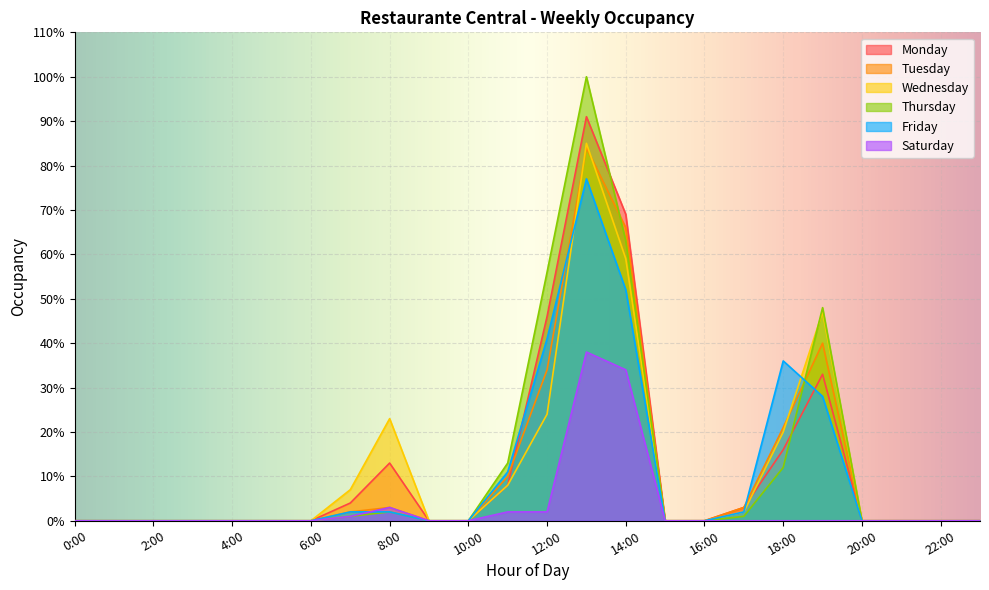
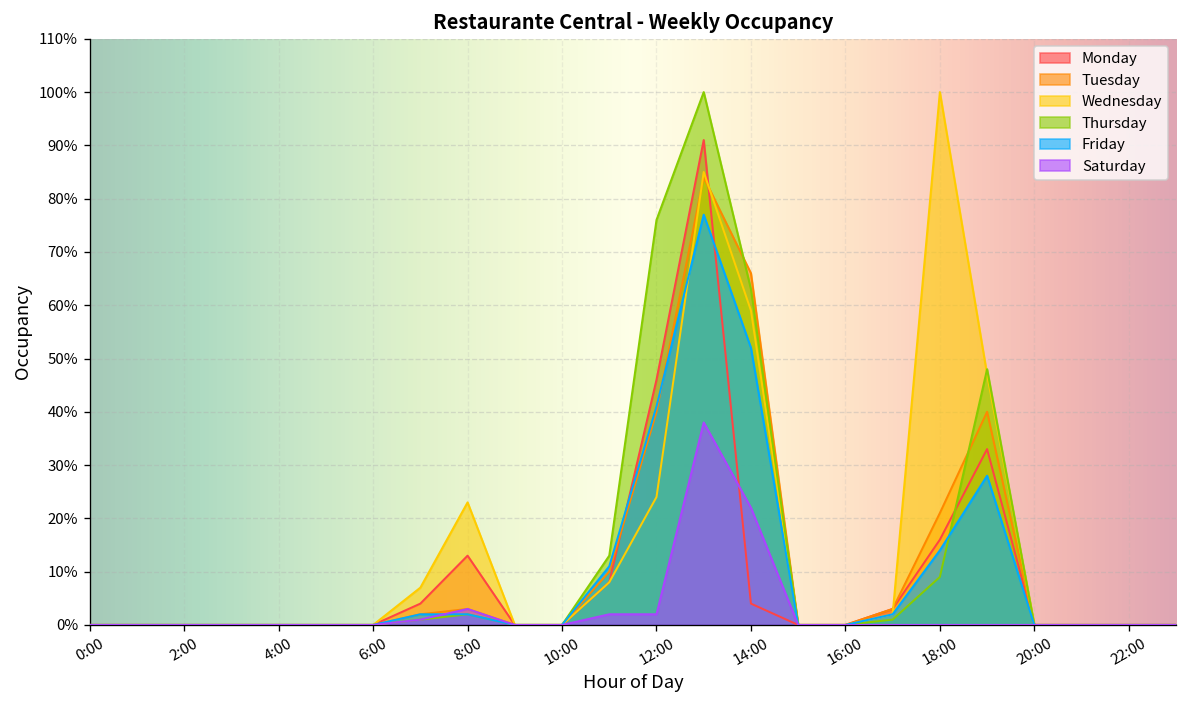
  {
    "Monday": {
      "8:00": "13%",
      "12:00": "46%",
-     "14:00": "69%",
+     "14:00": "4%",
      "18:00": "16%"
    },
    "Tuesday": {
-     "12:00": "34%",
+     "12:00": "40%",
      "14:00": "66%",
      "18:00": "21%"
    },
    "Wednesday": {
      "8:00": "23%",
      "12:00": "24%",
      "14:00": "59%",
-     "18:00": "20%"
+     "18:00": "100%"
    },
    "Thursday": {
-     "12:00": "56%",
+     "12:00": "76%",
      "14:00": "63%",
-     "18:00": "12%"
+     "18:00": "9%"
    },
    "Friday": {
      "12:00": "41%",
      "14:00": "52%",
-     "18:00": "36%"
+     "18:00": "14%"
    },
    "Saturday": {
      "12:00": "2%",
-     "14:00": "34%",
+     "14:00": "22%",
      "18:00": "0%"
    }
  }
